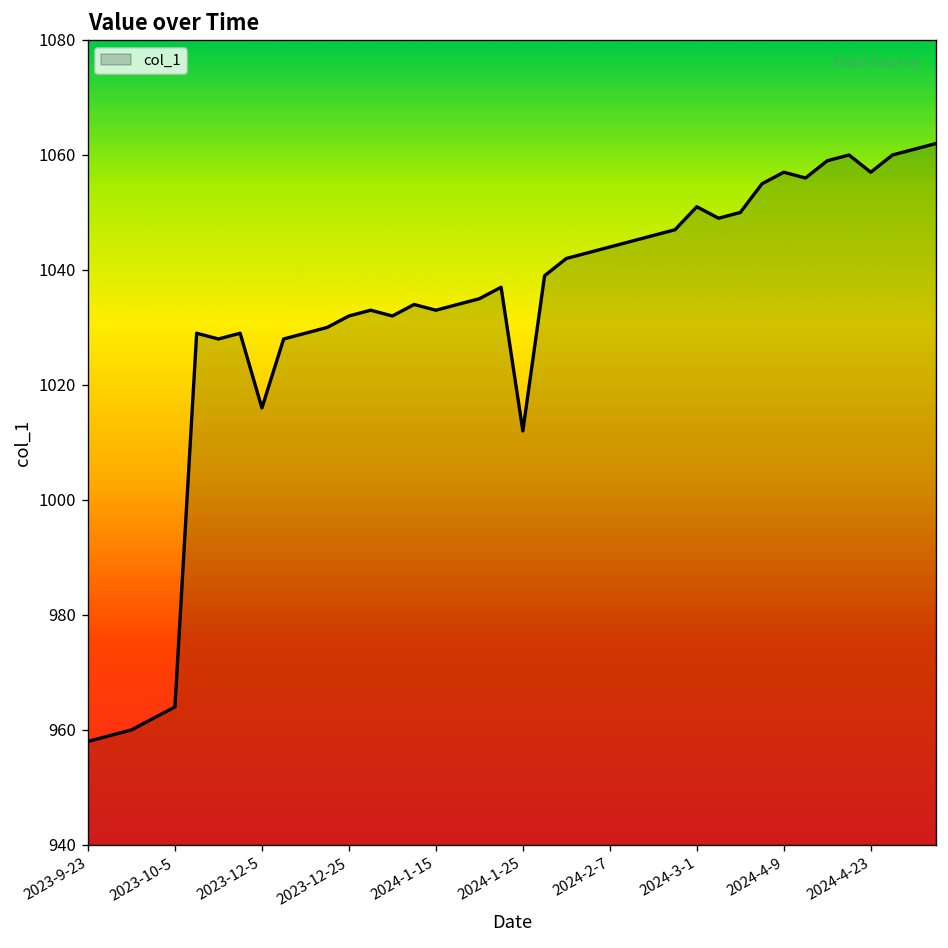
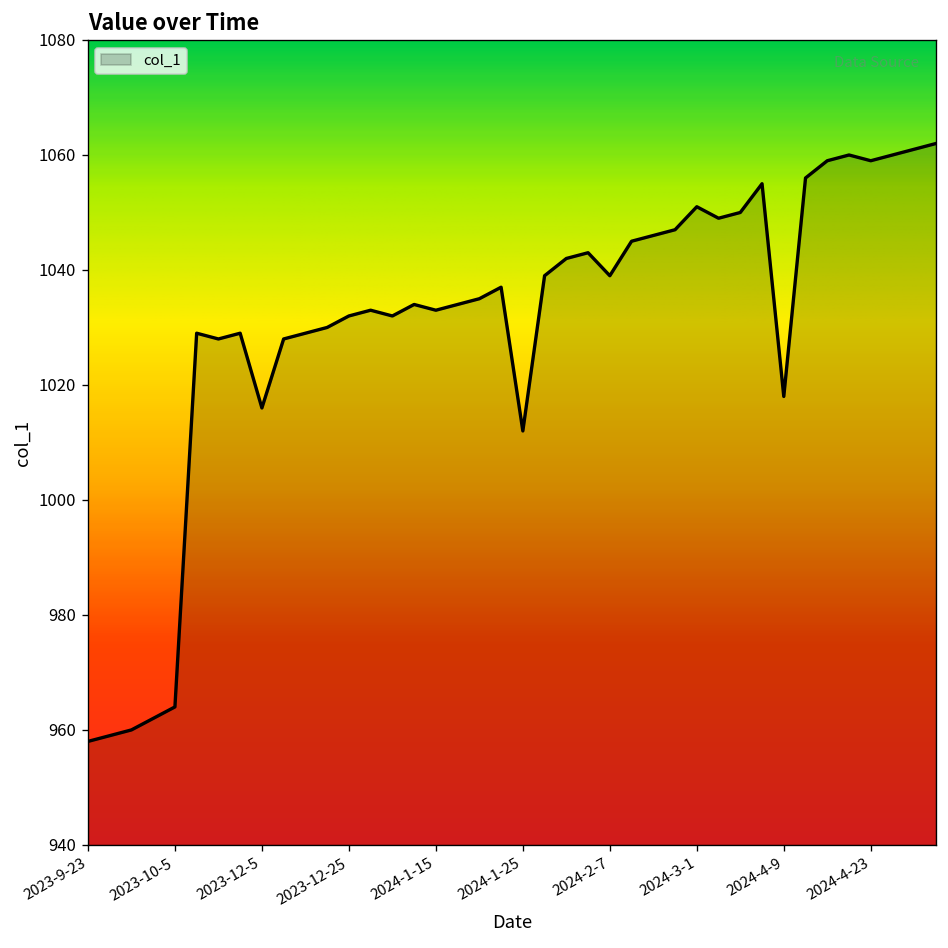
  {
    "2023-9-23": 958,
    "2023-10-5": 964,
    "2023-12-5": 1016,
    "2023-12-25": 1032,
    "2024-1-15": 1033,
    "2024-1-25": 1012,
-   "2024-2-7": 1044,
+   "2024-2-7": 1039,
    "2024-3-1": 1051,
-   "2024-4-9": 1057,
-   "2024-4-23": 1057
+   "2024-4-9": 1018,
+   "2024-4-23": 1059
  }
